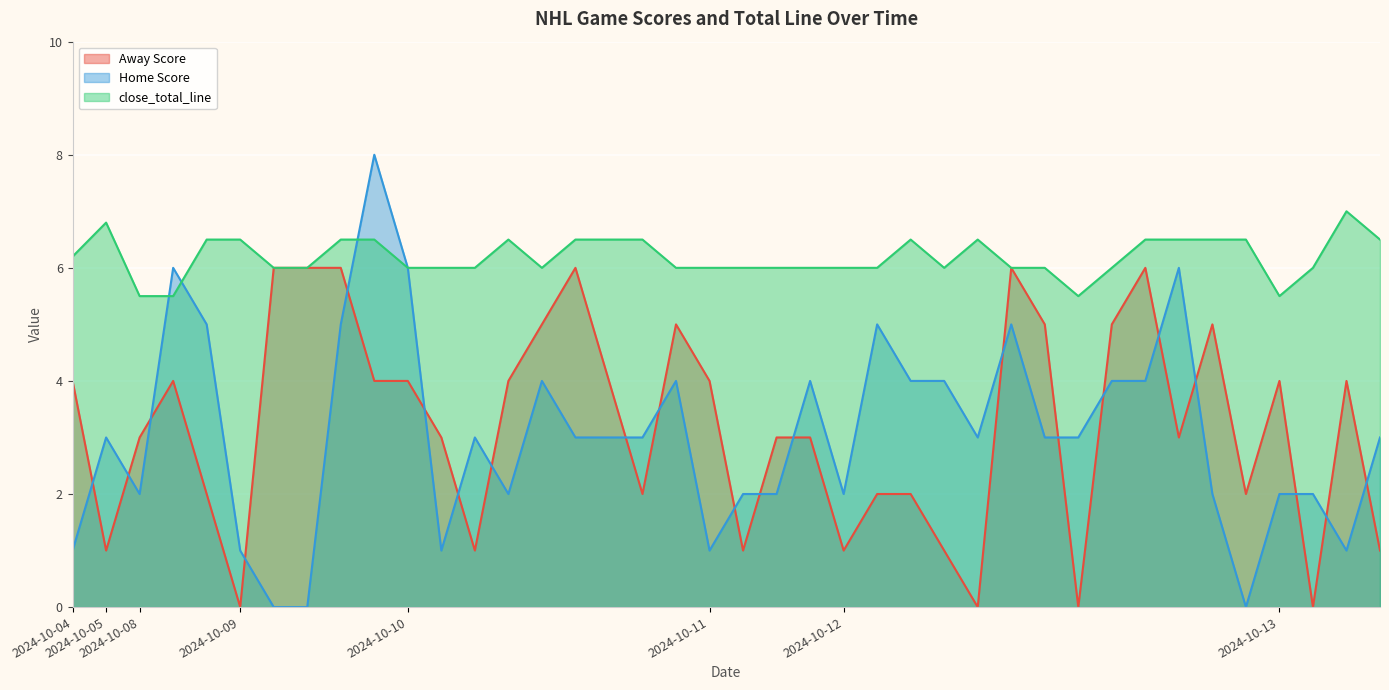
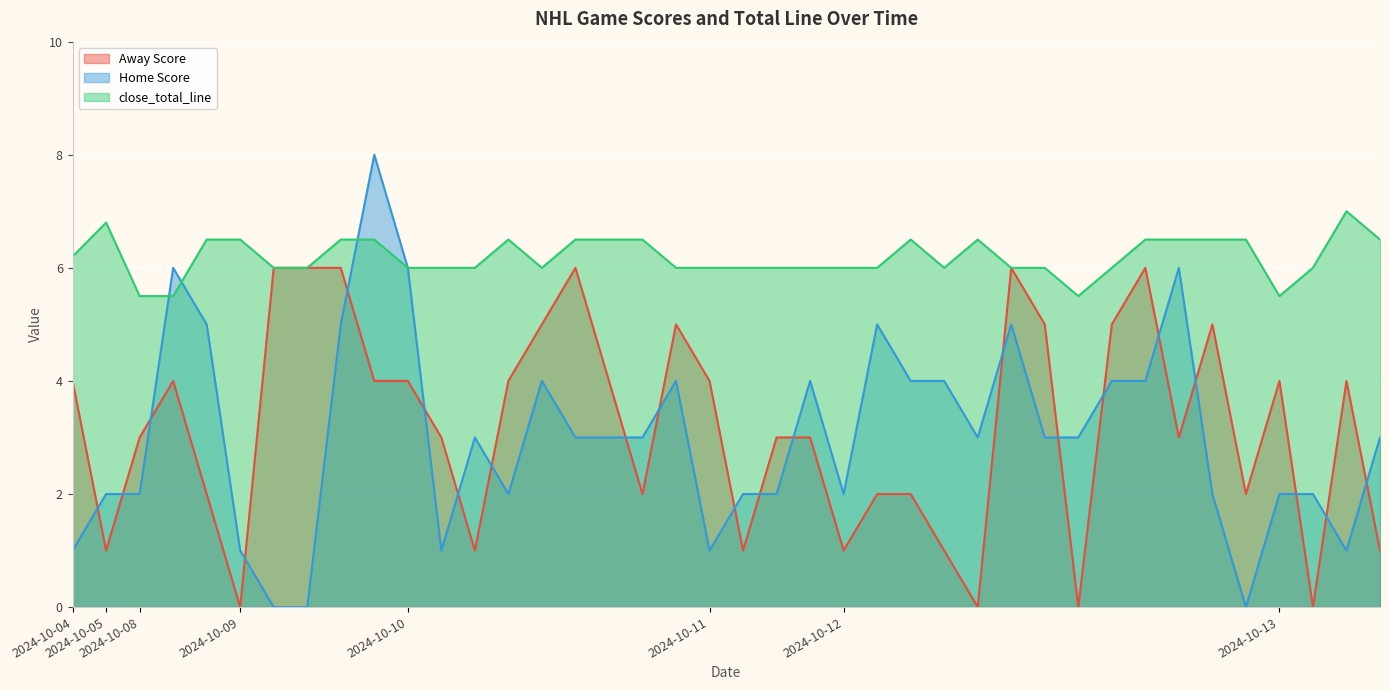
  {
    "Away Score": {
      "2024-10-04": 4,
      "2024-10-05": 1
    },
    "Home Score": {
      "2024-10-04": 1,
-     "2024-10-05": 3
+     "2024-10-05": 2
    },
    "close_total_line": {
      "2024-10-04": 6.2,
      "2024-10-05": 6.8
    }
  }
